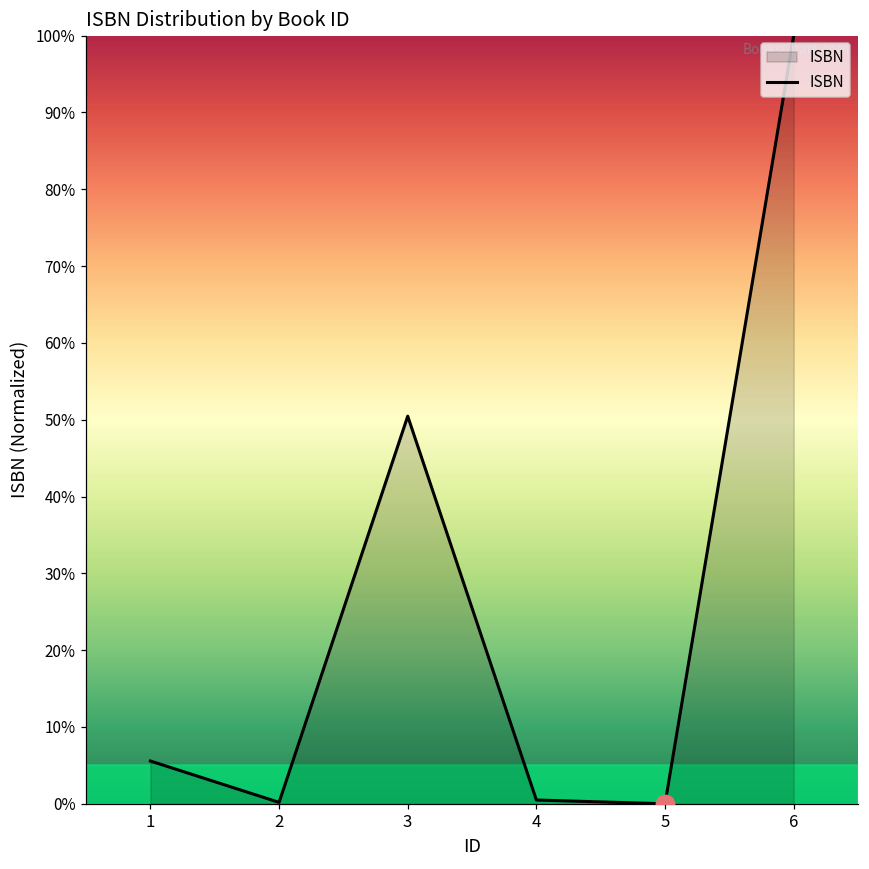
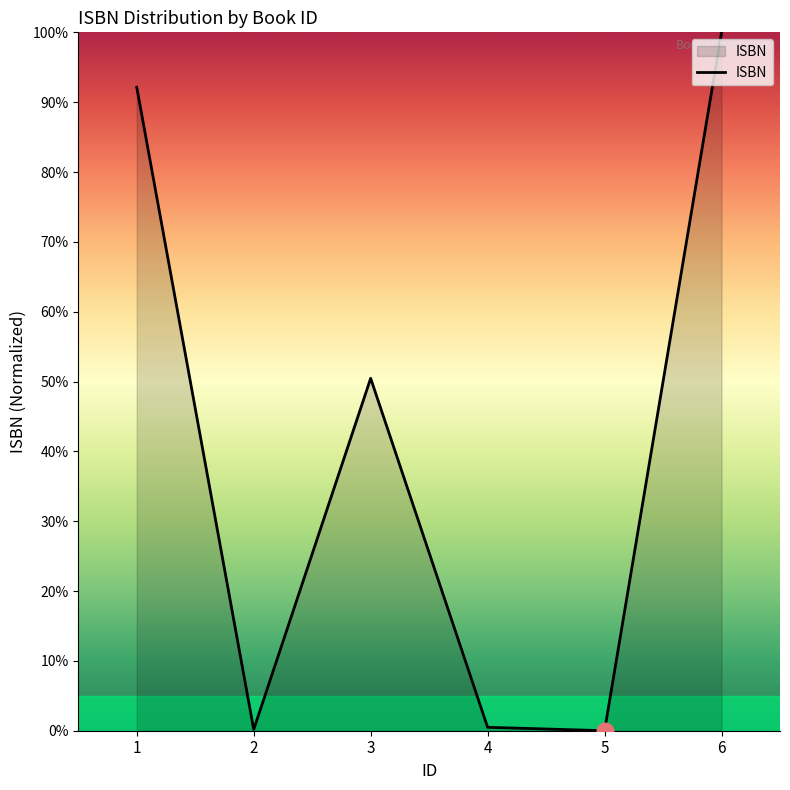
  {
    "ISBN": {
-     "1": "6%",
+     "1": "92%",
      "3": "50%",
      "6": "100%"
    }
  }
